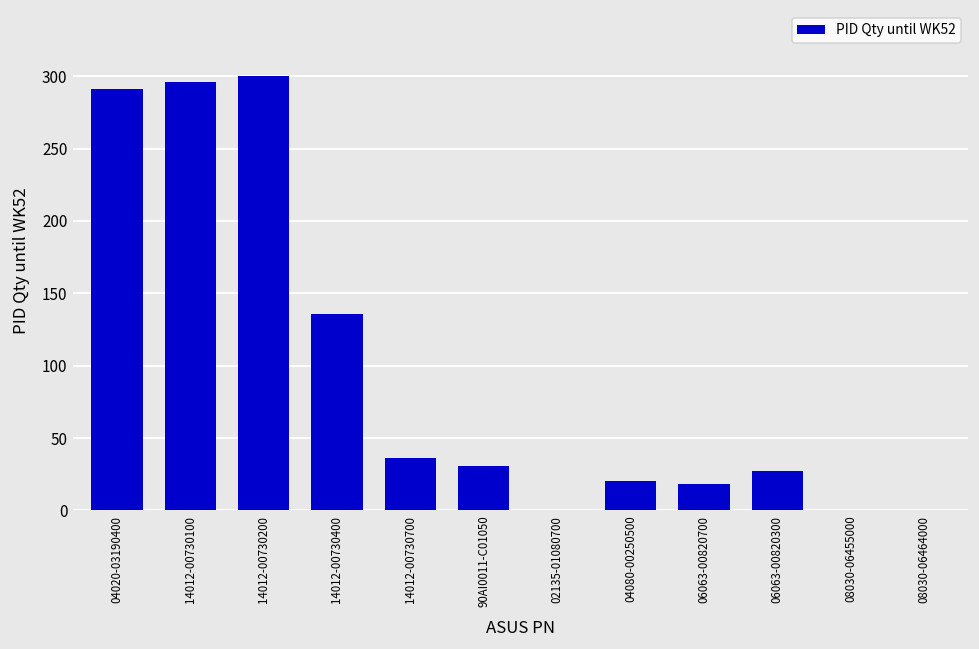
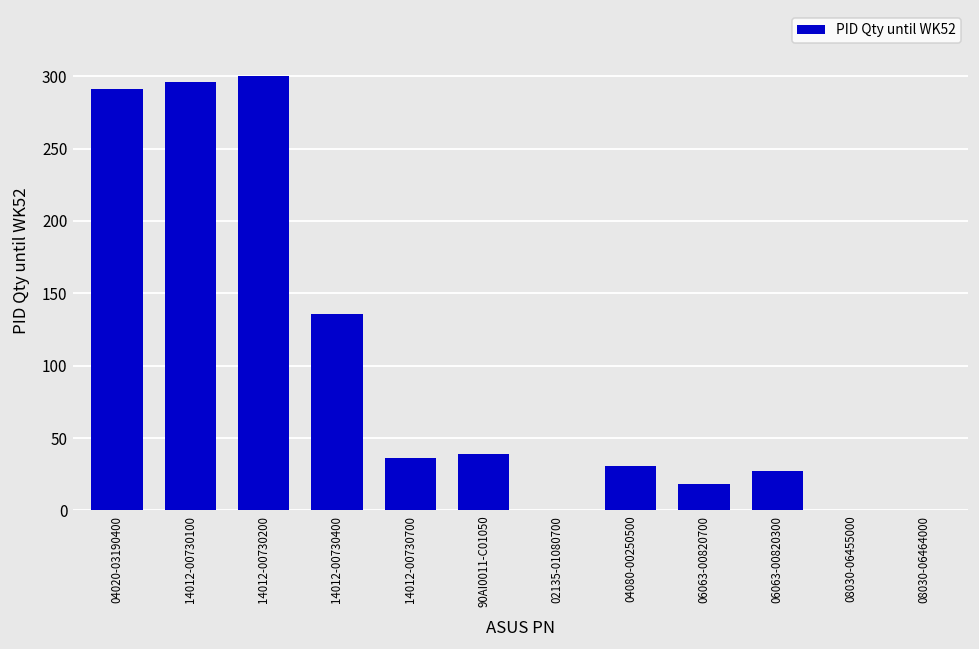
  {
    "04020-03190400": 291,
    "14012-00730100": 296,
    "14012-00730200": 300,
    "14012-00730400": 136,
    "14012-00730700": 36,
-   "90AI0011-C01050": 31,
+   "90AI0011-C01050": 39,
    "02135-01080700": 0,
-   "04080-00250500": 20,
+   "04080-00250500": 31,
    "06063-00820700": 18,
    "06063-00820300": 27,
    "08030-06455000": 0,
    "08030-06464000": 0
  }
